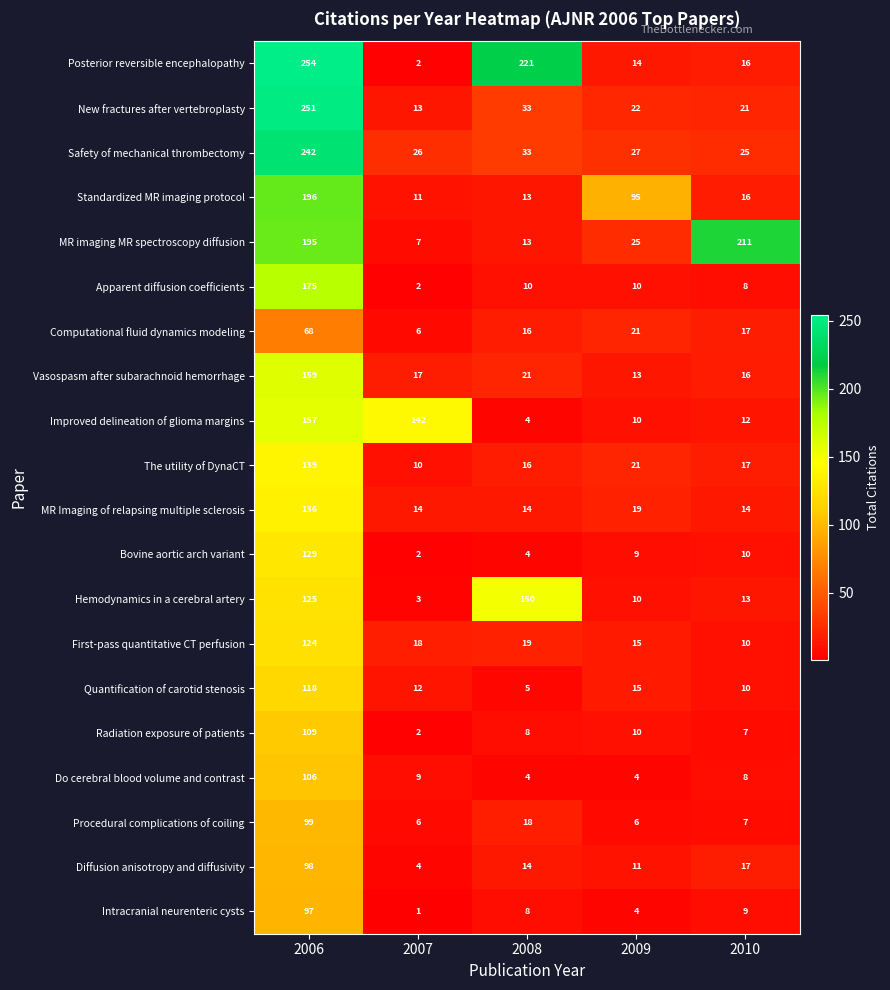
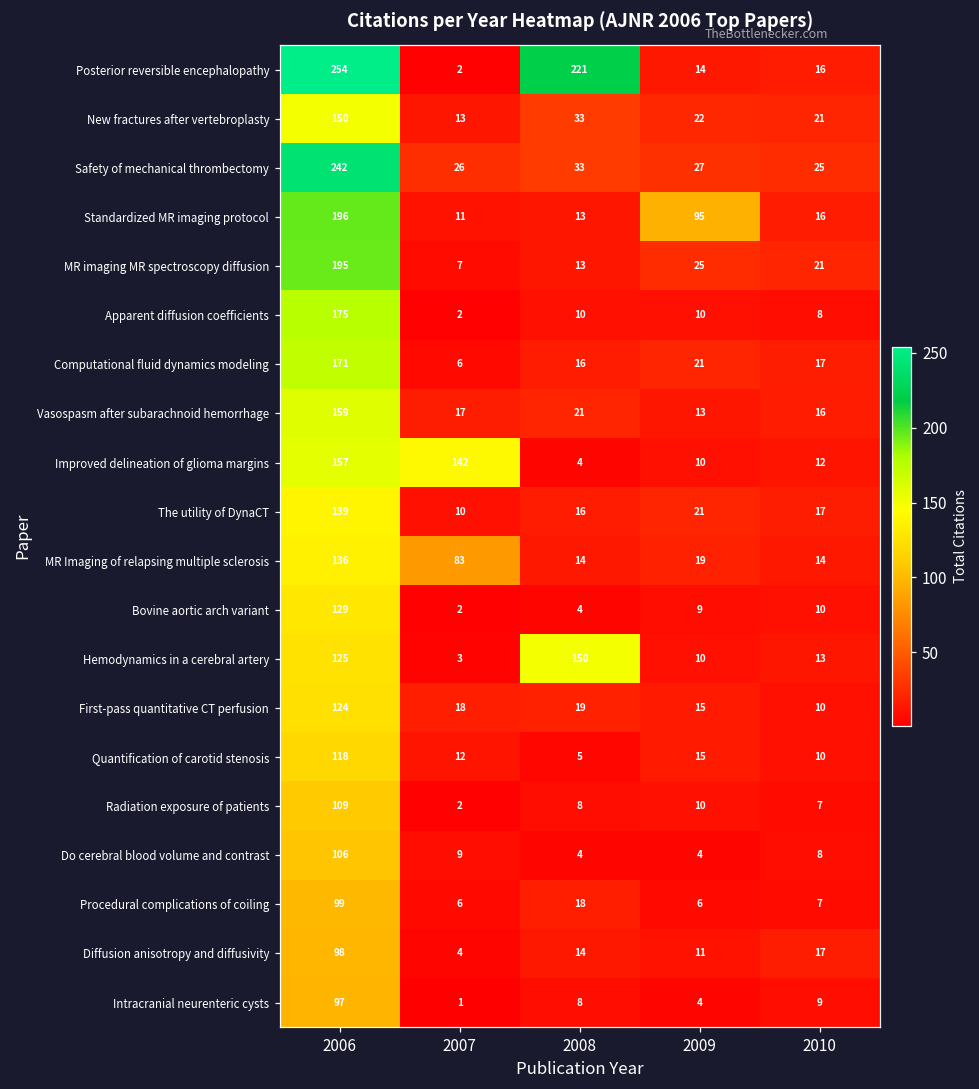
  {
    "Posterior reversible encephalopathy": {
      "2006": 254,
      "2007": 2,
      "2008": 221,
      "2009": 14,
      "2010": 16
    },
    "New fractures after vertebroplasty": {
-     "2006": 251,
+     "2006": 150,
      "2007": 13,
      "2008": 33,
      "2009": 22,
      "2010": 21
    },
    "Safety of mechanical thrombectomy": {
      "2006": 242,
      "2007": 26,
      "2008": 33,
      "2009": 27,
      "2010": 25
    },
    "Standardized MR imaging protocol": {
      "2006": 196,
      "2007": 11,
      "2008": 13,
      "2009": 95,
      "2010": 16
    },
    "MR imaging MR spectroscopy diffusion": {
      "2006": 195,
      "2007": 7,
      "2008": 13,
      "2009": 25,
-     "2010": 211
+     "2010": 21
    },
    "Apparent diffusion coefficients": {
      "2006": 175,
      "2007": 2,
      "2008": 10,
      "2009": 10,
      "2010": 8
    },
    "Computational fluid dynamics modeling": {
-     "2006": 68,
+     "2006": 171,
      "2007": 6,
      "2008": 16,
      "2009": 21,
      "2010": 17
    },
    "Vasospasm after subarachnoid hemorrhage": {
      "2006": 159,
      "2007": 17,
      "2008": 21,
      "2009": 13,
      "2010": 16
    },
    "Improved delineation of glioma margins": {
      "2006": 157,
      "2007": 142,
      "2008": 4,
      "2009": 10,
      "2010": 12
    },
    "The utility of DynaCT": {
      "2006": 139,
      "2007": 10,
      "2008": 16,
      "2009": 21,
      "2010": 17
    },
    "MR Imaging of relapsing multiple sclerosis": {
      "2006": 136,
-     "2007": 14,
+     "2007": 83,
      "2008": 14,
      "2009": 19,
      "2010": 14
    },
    "Bovine aortic arch variant": {
      "2006": 129,
      "2007": 2,
      "2008": 4,
      "2009": 9,
      "2010": 10
    },
    "Hemodynamics in a cerebral artery": {
      "2006": 125,
      "2007": 3,
      "2008": 150,
      "2009": 10,
      "2010": 13
    },
    "First-pass quantitative CT perfusion": {
      "2006": 124,
      "2007": 18,
      "2008": 19,
      "2009": 15,
      "2010": 10
    },
    "Quantification of carotid stenosis": {
      "2006": 118,
      "2007": 12,
      "2008": 5,
      "2009": 15,
      "2010": 10
    },
    "Radiation exposure of patients": {
      "2006": 109,
      "2007": 2,
      "2008": 8,
      "2009": 10,
      "2010": 7
    },
    "Do cerebral blood volume and contrast": {
      "2006": 106,
      "2007": 9,
      "2008": 4,
      "2009": 4,
      "2010": 8
    },
    "Procedural complications of coiling": {
      "2006": 99,
      "2007": 6,
      "2008": 18,
      "2009": 6,
      "2010": 7
    },
    "Diffusion anisotropy and diffusivity": {
      "2006": 98,
      "2007": 4,
      "2008": 14,
      "2009": 11,
      "2010": 17
    },
    "Intracranial neurenteric cysts": {
      "2006": 97,
      "2007": 1,
      "2008": 8,
      "2009": 4,
      "2010": 9
    }
  }
